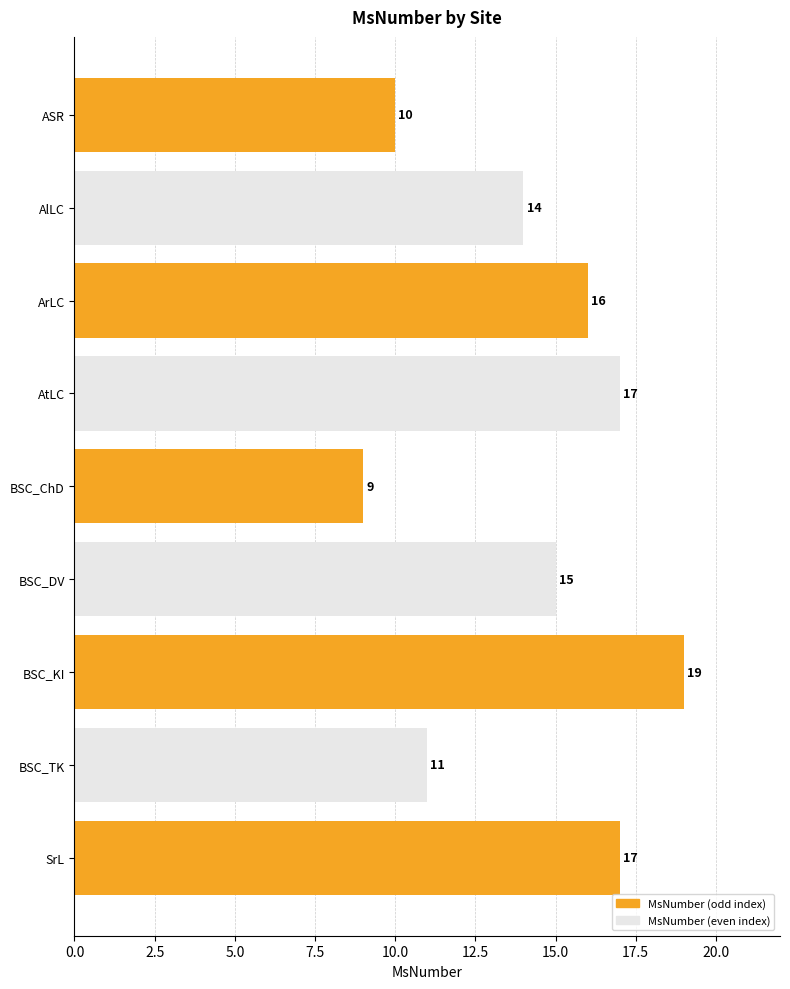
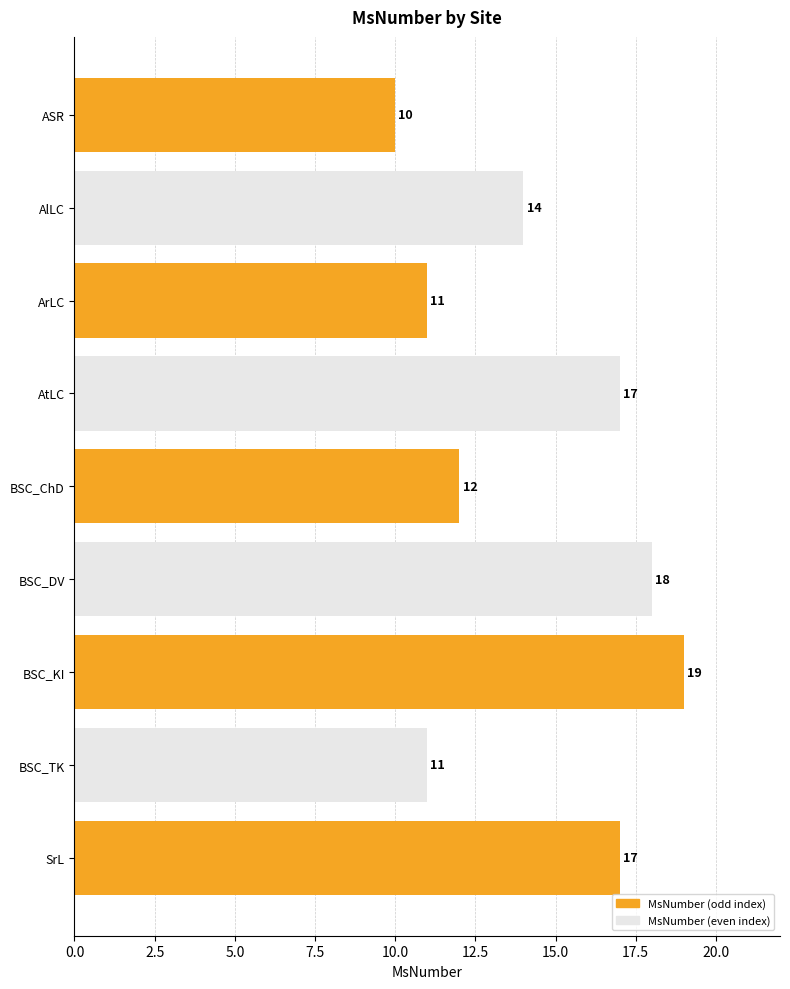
  {
    "ASR": 10,
    "AlLC": 14,
-   "ArLC": 16,
+   "ArLC": 11,
    "AtLC": 17,
-   "BSC_ChD": 9,
-   "BSC_DV": 15,
+   "BSC_ChD": 12,
+   "BSC_DV": 18,
    "BSC_KI": 19,
    "BSC_TK": 11,
    "SrL": 17
  }
